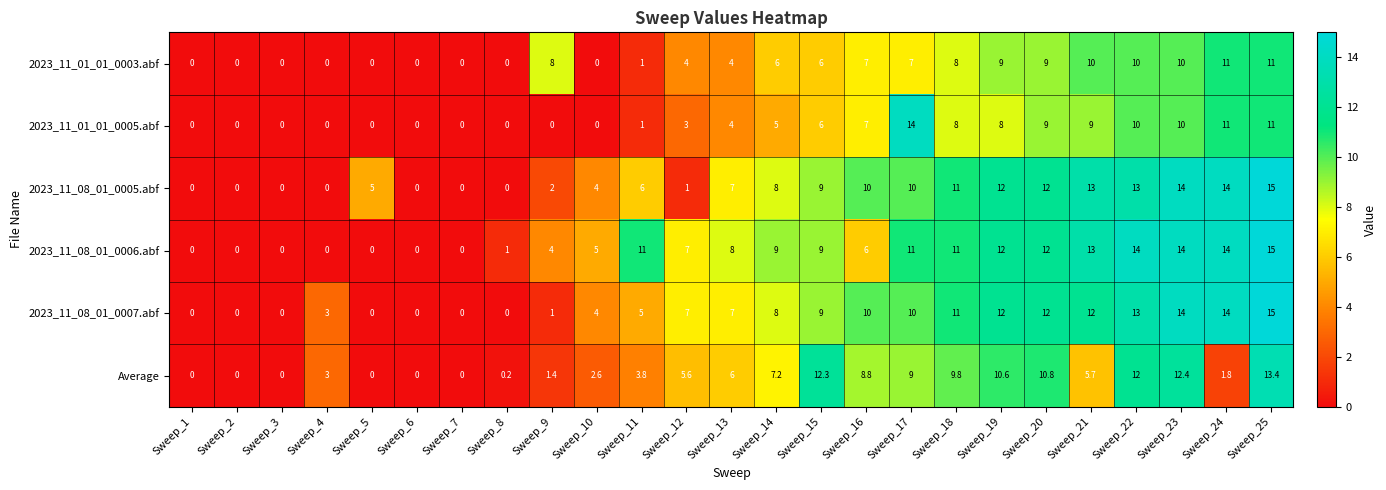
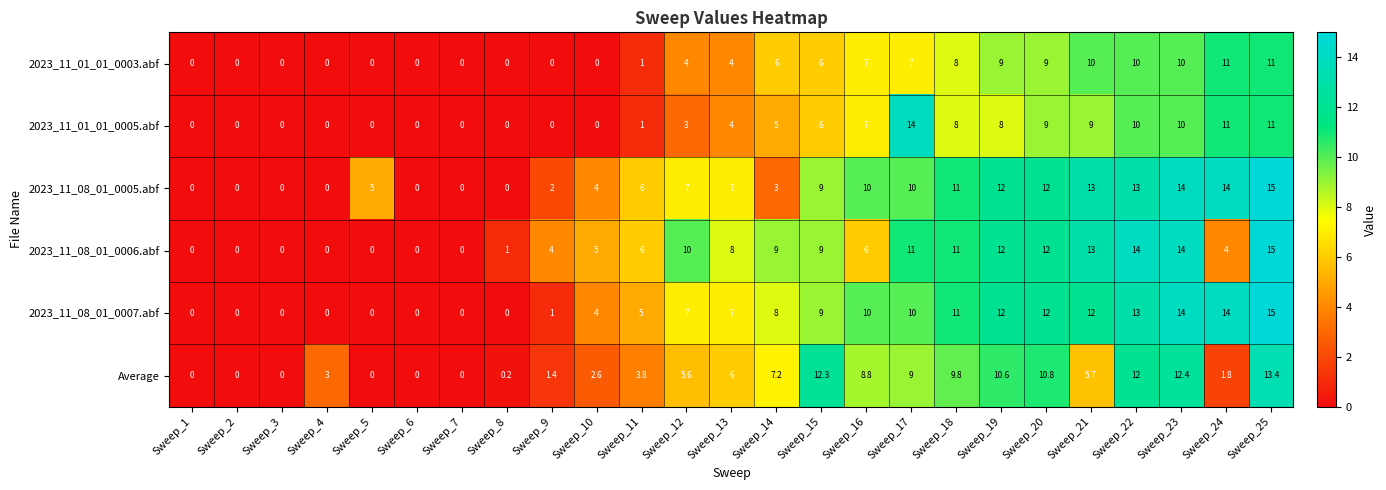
  {
    "2023_11_01_01_0003.abf": {
      "Sweep_1": 0,
      "Sweep_2": 0,
      "Sweep_3": 0,
      "Sweep_4": 0,
      "Sweep_5": 0,
      "Sweep_6": 0,
      "Sweep_7": 0,
      "Sweep_8": 0,
-     "Sweep_9": 8,
+     "Sweep_9": 0,
      "Sweep_10": 0,
      "Sweep_11": 1,
      "Sweep_12": 4,
      "Sweep_13": 4,
      "Sweep_14": 6,
      "Sweep_15": 6,
      "Sweep_16": 7,
      "Sweep_17": 7,
      "Sweep_18": 8,
      "Sweep_19": 9,
      "Sweep_20": 9,
      "Sweep_21": 10,
      "Sweep_22": 10,
      "Sweep_23": 10,
      "Sweep_24": 11,
      "Sweep_25": 11
    },
    "2023_11_01_01_0005.abf": {
      "Sweep_1": 0,
      "Sweep_2": 0,
      "Sweep_3": 0,
      "Sweep_4": 0,
      "Sweep_5": 0,
      "Sweep_6": 0,
      "Sweep_7": 0,
      "Sweep_8": 0,
      "Sweep_9": 0,
      "Sweep_10": 0,
      "Sweep_11": 1,
      "Sweep_12": 3,
      "Sweep_13": 4,
      "Sweep_14": 5,
      "Sweep_15": 6,
      "Sweep_16": 7,
      "Sweep_17": 14,
      "Sweep_18": 8,
      "Sweep_19": 8,
      "Sweep_20": 9,
      "Sweep_21": 9,
      "Sweep_22": 10,
      "Sweep_23": 10,
      "Sweep_24": 11,
      "Sweep_25": 11
    },
    "2023_11_08_01_0005.abf": {
      "Sweep_1": 0,
      "Sweep_2": 0,
      "Sweep_3": 0,
      "Sweep_4": 0,
      "Sweep_5": 5,
      "Sweep_6": 0,
      "Sweep_7": 0,
      "Sweep_8": 0,
      "Sweep_9": 2,
      "Sweep_10": 4,
      "Sweep_11": 6,
-     "Sweep_12": 1,
+     "Sweep_12": 7,
      "Sweep_13": 7,
-     "Sweep_14": 8,
+     "Sweep_14": 3,
      "Sweep_15": 9,
      "Sweep_16": 10,
      "Sweep_17": 10,
      "Sweep_18": 11,
      "Sweep_19": 12,
      "Sweep_20": 12,
      "Sweep_21": 13,
      "Sweep_22": 13,
      "Sweep_23": 14,
      "Sweep_24": 14,
      "Sweep_25": 15
    },
    "2023_11_08_01_0006.abf": {
      "Sweep_1": 0,
      "Sweep_2": 0,
      "Sweep_3": 0,
      "Sweep_4": 0,
      "Sweep_5": 0,
      "Sweep_6": 0,
      "Sweep_7": 0,
      "Sweep_8": 1,
      "Sweep_9": 4,
      "Sweep_10": 5,
-     "Sweep_11": 11,
-     "Sweep_12": 7,
+     "Sweep_11": 6,
+     "Sweep_12": 10,
      "Sweep_13": 8,
      "Sweep_14": 9,
      "Sweep_15": 9,
      "Sweep_16": 6,
      "Sweep_17": 11,
      "Sweep_18": 11,
      "Sweep_19": 12,
      "Sweep_20": 12,
      "Sweep_21": 13,
      "Sweep_22": 14,
      "Sweep_23": 14,
-     "Sweep_24": 14,
+     "Sweep_24": 4,
      "Sweep_25": 15
    },
    "2023_11_08_01_0007.abf": {
      "Sweep_1": 0,
      "Sweep_2": 0,
      "Sweep_3": 0,
-     "Sweep_4": 3,
+     "Sweep_4": 0,
      "Sweep_5": 0,
      "Sweep_6": 0,
      "Sweep_7": 0,
      "Sweep_8": 0,
      "Sweep_9": 1,
      "Sweep_10": 4,
      "Sweep_11": 5,
      "Sweep_12": 7,
      "Sweep_13": 7,
      "Sweep_14": 8,
      "Sweep_15": 9,
      "Sweep_16": 10,
      "Sweep_17": 10,
      "Sweep_18": 11,
      "Sweep_19": 12,
      "Sweep_20": 12,
      "Sweep_21": 12,
      "Sweep_22": 13,
      "Sweep_23": 14,
      "Sweep_24": 14,
      "Sweep_25": 15
    },
    "Average": {
      "Sweep_1": 0,
      "Sweep_2": 0,
      "Sweep_3": 0,
      "Sweep_4": 3,
      "Sweep_5": 0,
      "Sweep_6": 0,
      "Sweep_7": 0,
      "Sweep_8": 0.2,
      "Sweep_9": 1.4,
      "Sweep_10": 2.6,
      "Sweep_11": 3.8,
      "Sweep_12": 5.6,
      "Sweep_13": 6,
      "Sweep_14": 7.2,
      "Sweep_15": 12.3,
      "Sweep_16": 8.8,
      "Sweep_17": 9,
      "Sweep_18": 9.8,
      "Sweep_19": 10.6,
      "Sweep_20": 10.8,
      "Sweep_21": 5.7,
      "Sweep_22": 12,
      "Sweep_23": 12.4,
      "Sweep_24": 1.8,
      "Sweep_25": 13.4
    }
  }
